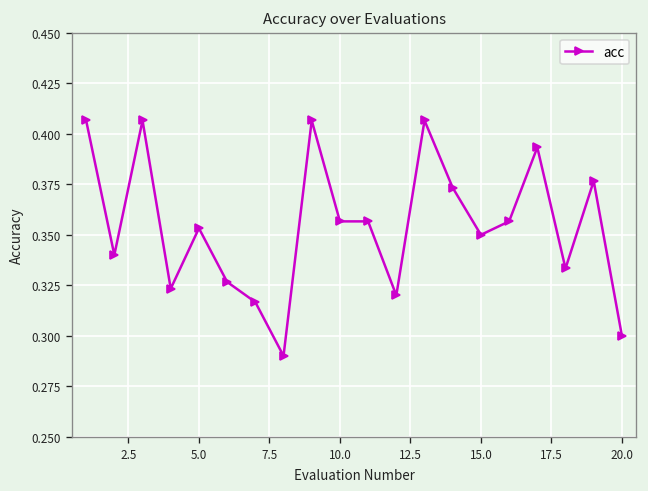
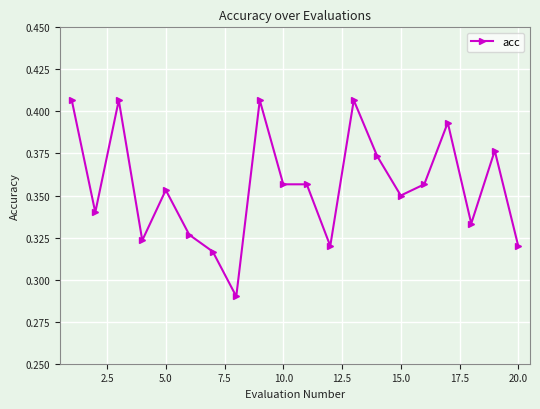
  {
    "5.0": 0.353,
    "10.0": 0.357,
    "15.0": 0.35,
-   "20.0": 0.30
+   "20.0": 0.32
  }
